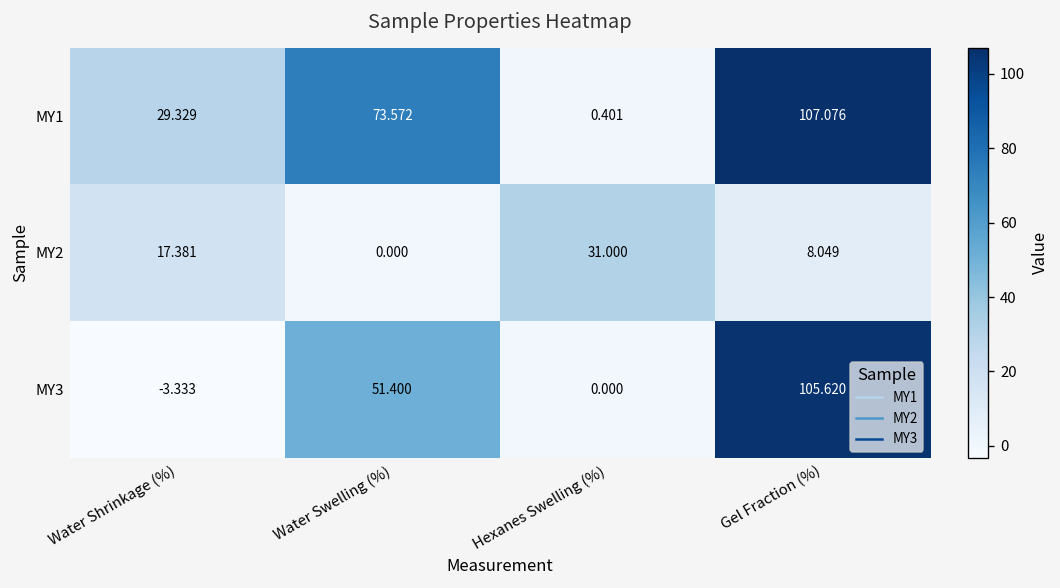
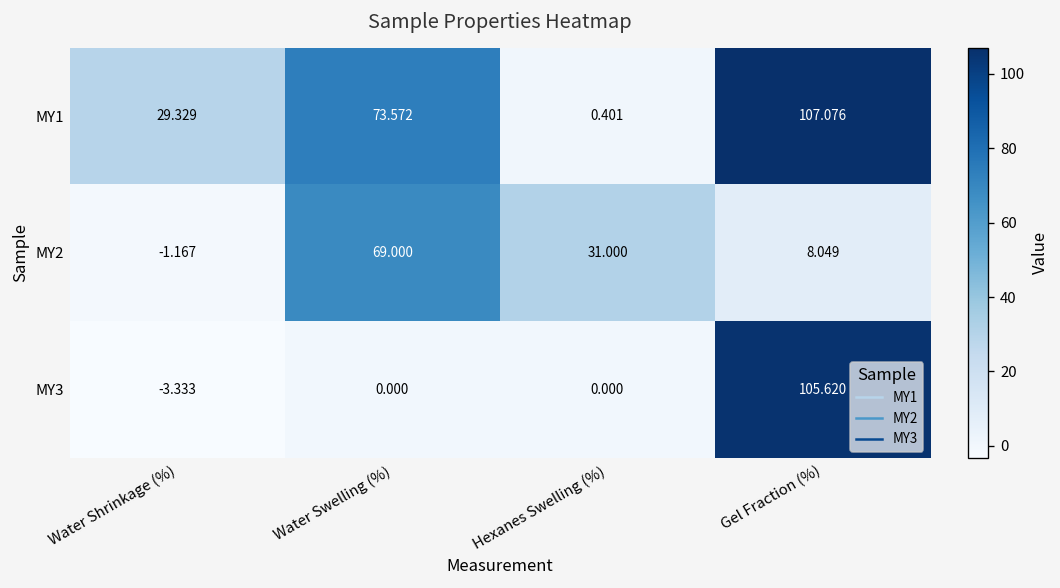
  {
    "MY1": {
      "Water Shrinkage (%)": 29.329,
      "Water Swelling (%)": 73.572,
      "Hexanes Swelling (%)": 0.401,
      "Gel Fraction (%)": 107.076
    },
    "MY2": {
-     "Water Shrinkage (%)": 17.381,
-     "Water Swelling (%)": 0.000,
+     "Water Shrinkage (%)": -1.167,
+     "Water Swelling (%)": 69.000,
      "Hexanes Swelling (%)": 31.000,
      "Gel Fraction (%)": 8.049
    },
    "MY3": {
      "Water Shrinkage (%)": -3.333,
-     "Water Swelling (%)": 51.400,
+     "Water Swelling (%)": 0.000,
      "Hexanes Swelling (%)": 0.000,
      "Gel Fraction (%)": 105.620
    }
  }
